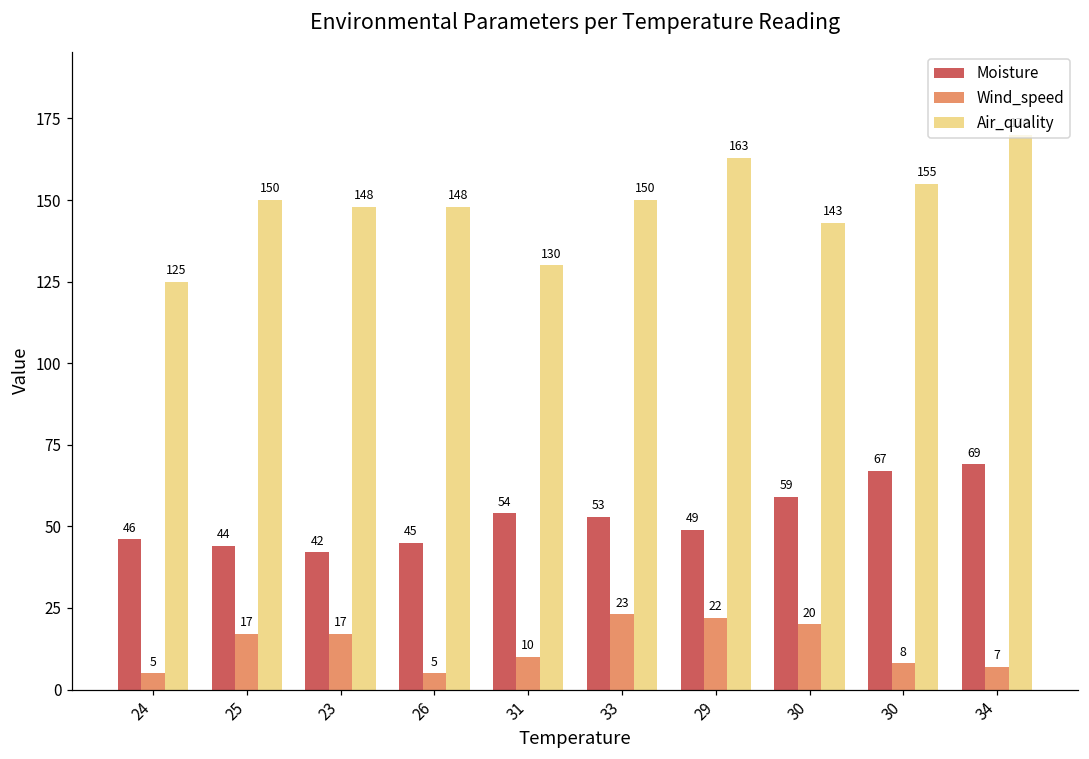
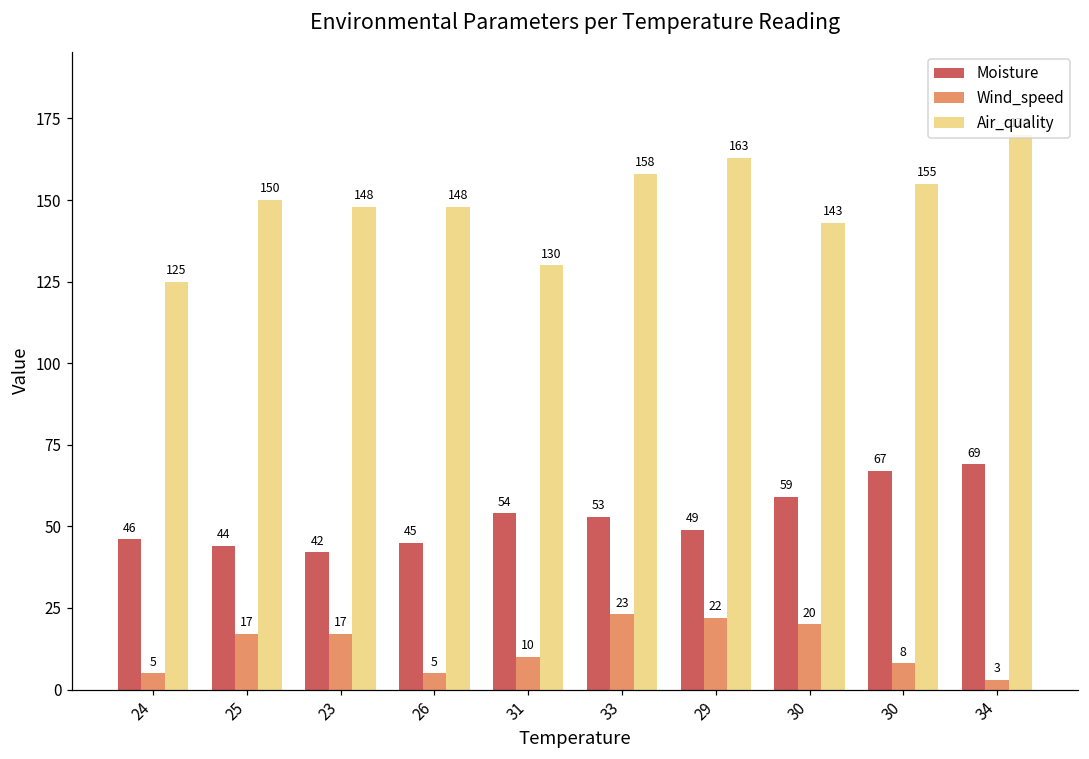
  {
    "Moisture": {
      "24": 46,
      "25": 44,
      "23": 42,
      "26": 45,
      "31": 54,
      "33": 53,
      "29": 49,
      "34": 69
    },
    "Wind_speed": {
      "24": 5,
      "25": 17,
      "23": 17,
      "26": 5,
      "31": 10,
      "33": 23,
      "29": 22,
-     "34": 7
+     "34": 3
    },
    "Air_quality": {
      "24": 125,
      "25": 150,
      "23": 148,
      "26": 148,
      "31": 130,
-     "33": 150,
+     "33": 158,
      "29": 163
    }
  }
